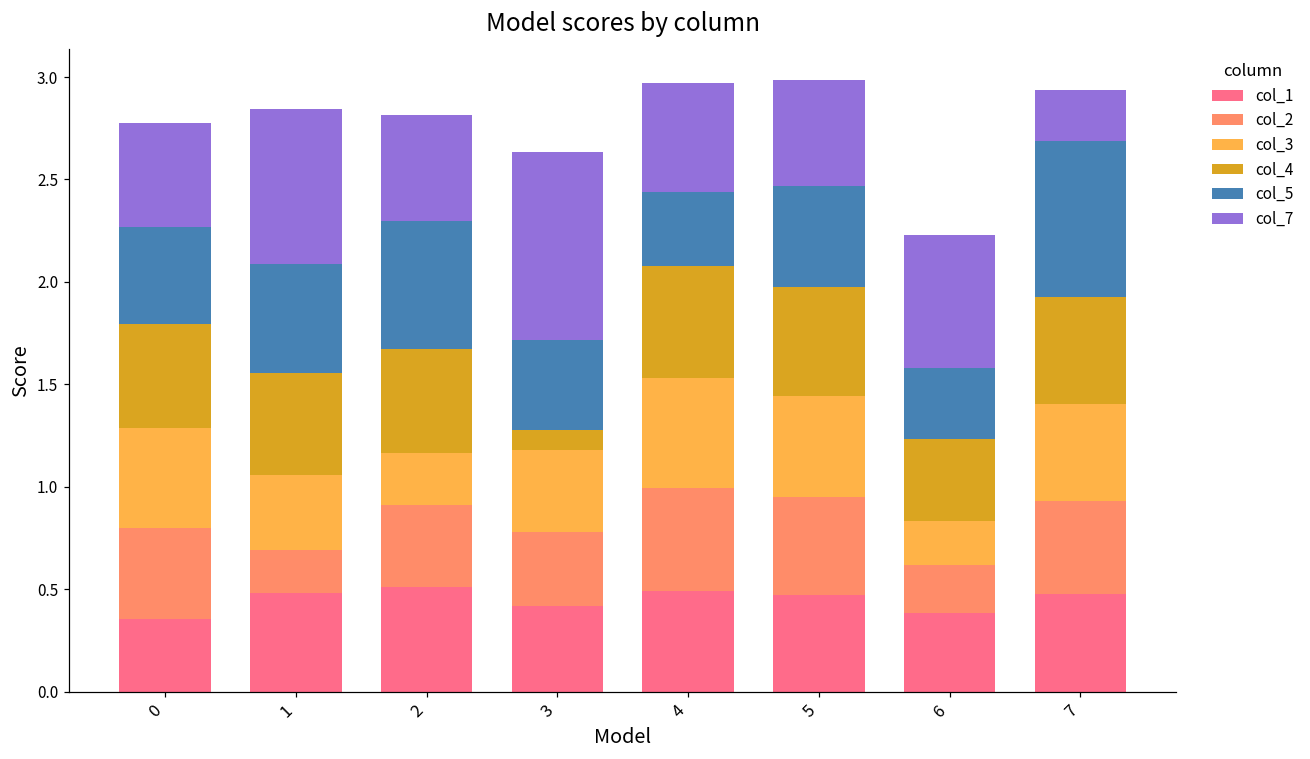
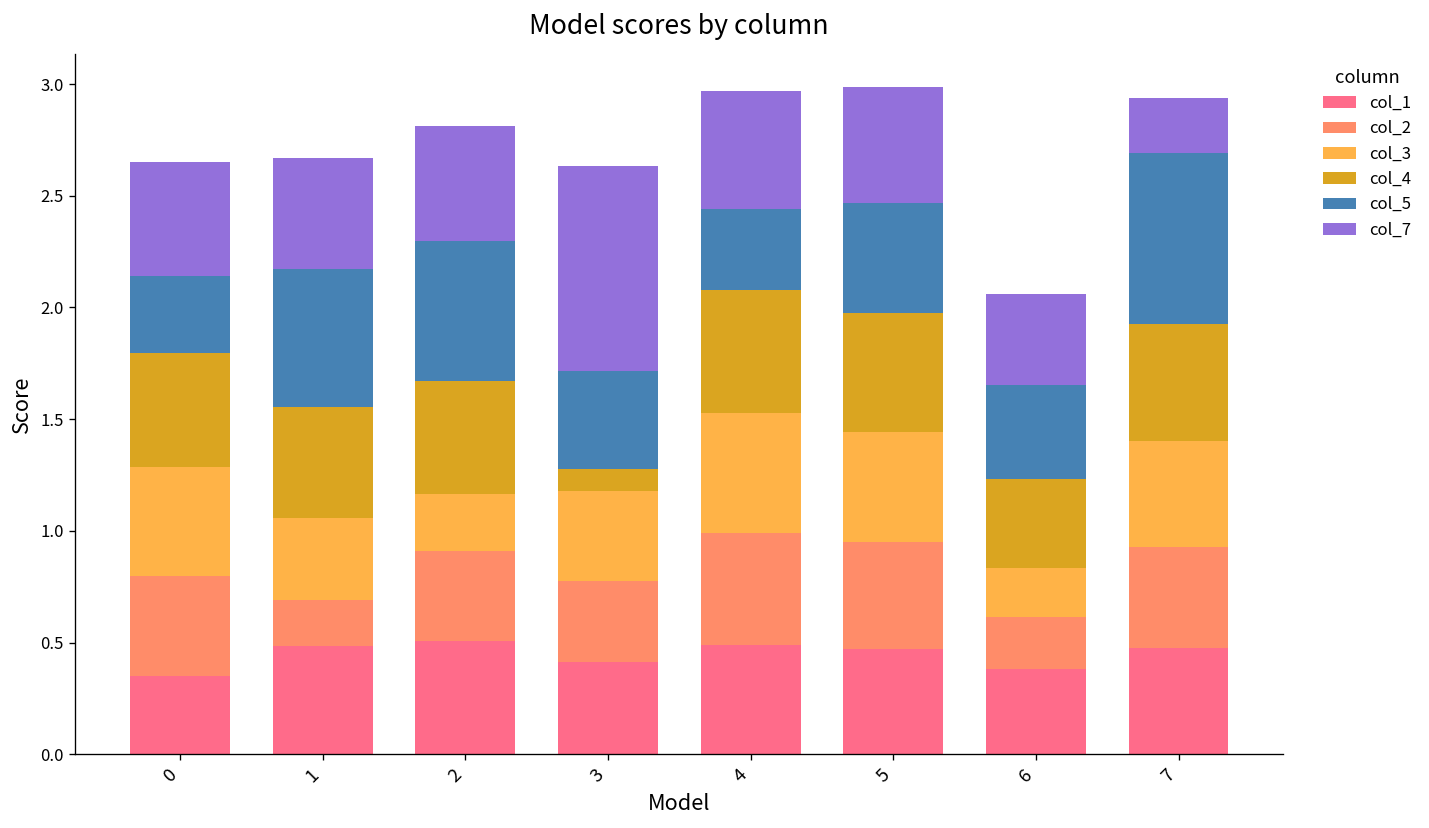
  {
    "col_5": {
-     "0": 0.47,
-     "1": 0.53,
+     "0": 0.35,
+     "1": 0.62,
      "2": 0.63,
      "3": 0.44,
      "4": 0.36,
      "5": 0.49,
-     "6": 0.35,
+     "6": 0.42,
      "7": 0.76
    },
    "col_7": {
      "0": 0.51,
-     "1": 0.76,
+     "1": 0.50,
      "2": 0.52,
      "3": 0.92,
      "4": 0.53,
      "5": 0.52,
-     "6": 0.65,
+     "6": 0.41,
      "7": 0.25
    }
  }
